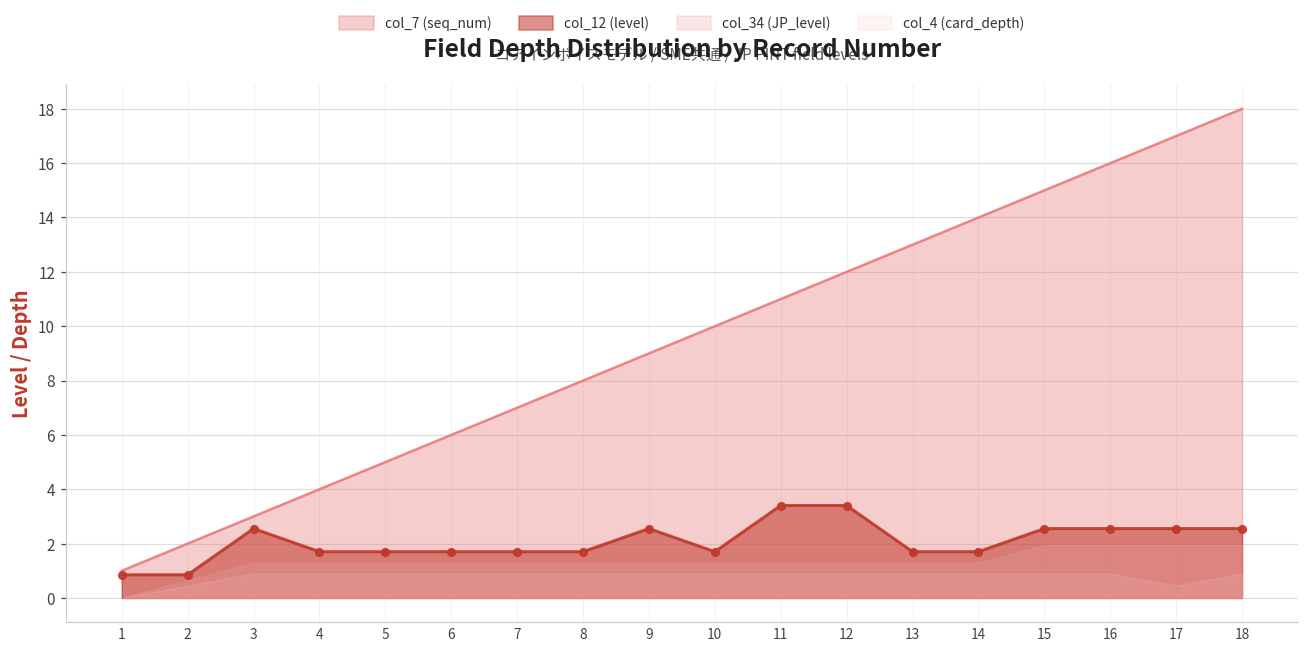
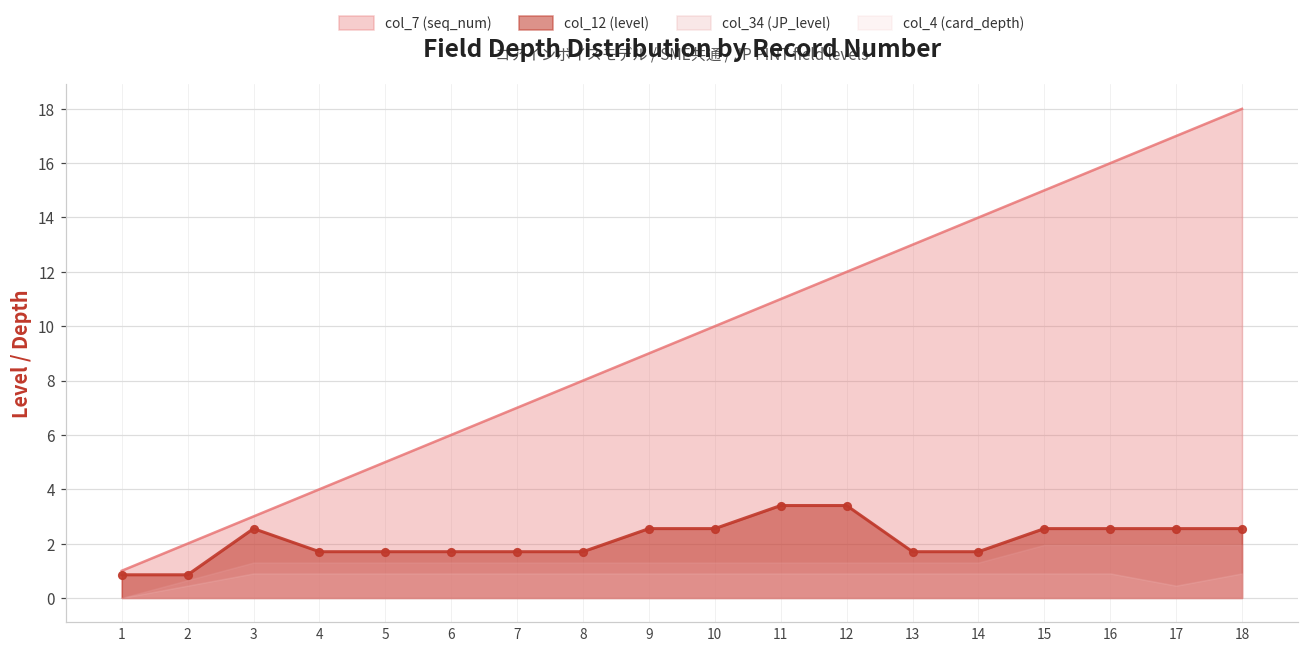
  {
    "col_12 (level)": {
      "1": 0.9,
      "2": 0.9,
      "3": 2.6,
      "4": 1.7,
      "5": 1.7,
      "6": 1.7,
      "7": 1.7,
      "8": 1.7,
      "9": 2.6,
-     "10": 1.7,
+     "10": 2.6,
      "11": 3.4,
      "12": 3.4,
      "13": 1.7,
      "14": 1.7,
      "15": 2.6,
      "16": 2.6,
      "17": 2.6,
      "18": 2.6
    }
  }
